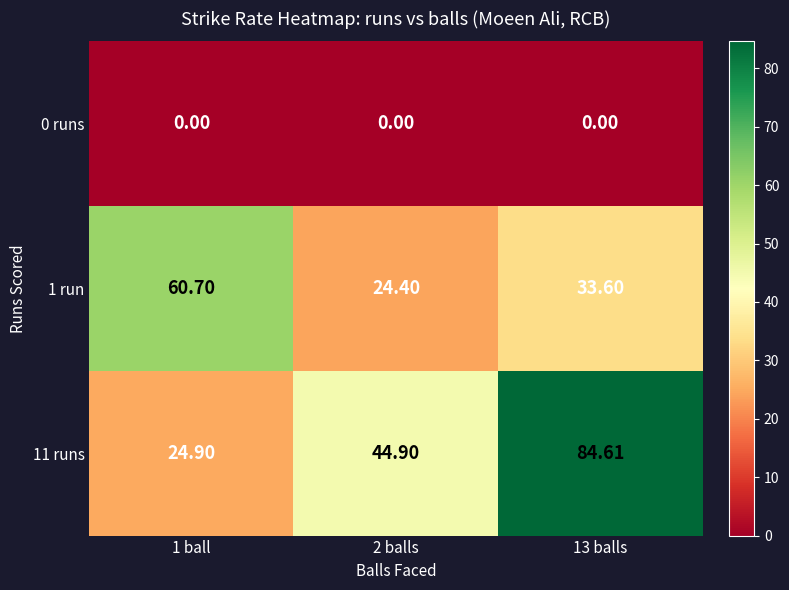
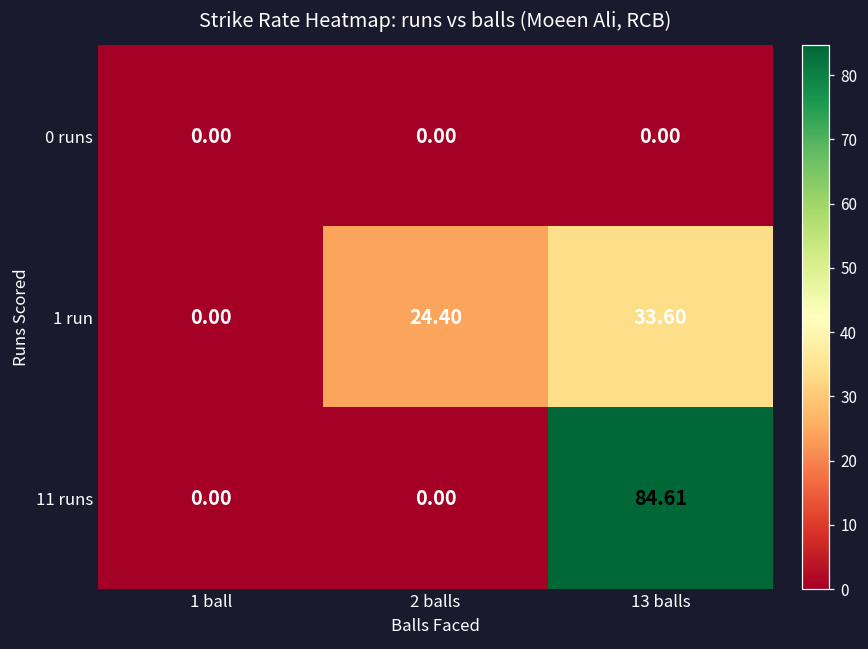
  {
    "0 runs": {
      "1 ball": 0.00,
      "2 balls": 0.00,
      "13 balls": 0.00
    },
    "1 run": {
-     "1 ball": 60.70,
+     "1 ball": 0.00,
      "2 balls": 24.40,
      "13 balls": 33.60
    },
    "11 runs": {
-     "1 ball": 24.90,
-     "2 balls": 44.90,
+     "1 ball": 0.00,
+     "2 balls": 0.00,
      "13 balls": 84.61
    }
  }
